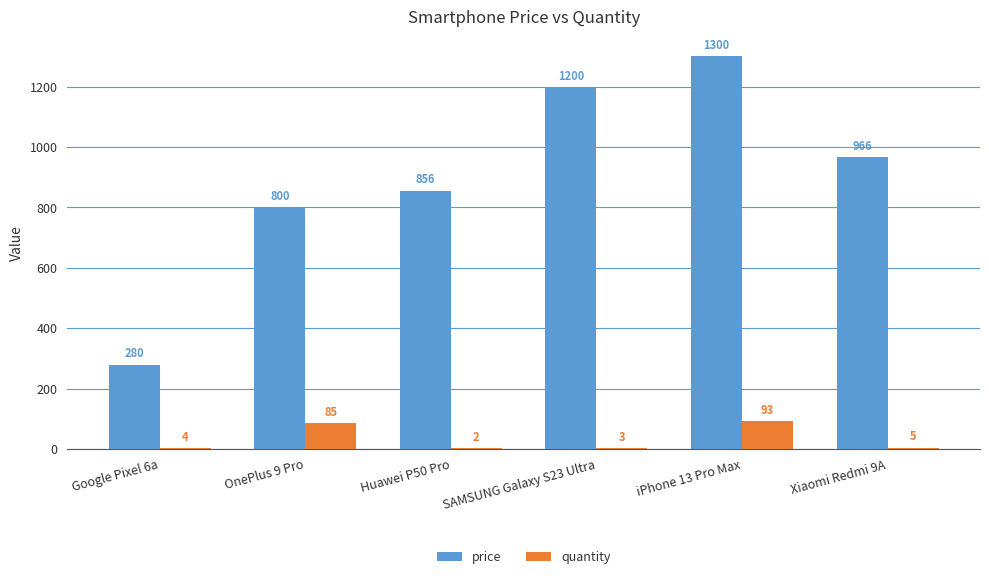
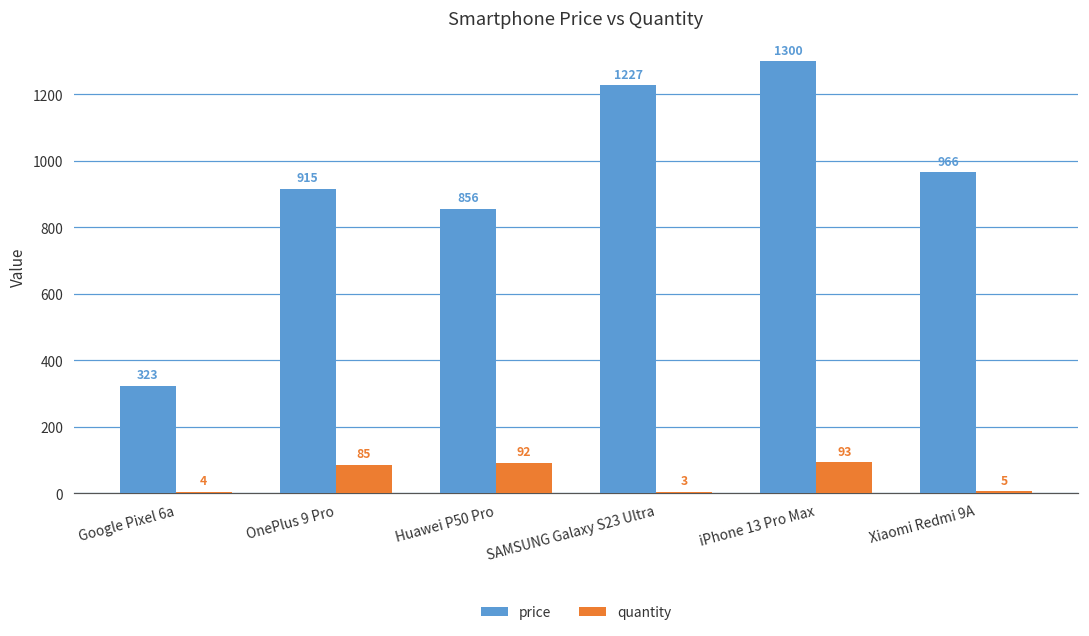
  {
    "price": {
-     "Google Pixel 6a": 280,
-     "OnePlus 9 Pro": 800,
+     "Google Pixel 6a": 323,
+     "OnePlus 9 Pro": 915,
      "Huawei P50 Pro": 856,
-     "SAMSUNG Galaxy S23 Ultra": 1200,
+     "SAMSUNG Galaxy S23 Ultra": 1227,
      "iPhone 13 Pro Max": 1300,
      "Xiaomi Redmi 9A": 966
    },
    "quantity": {
      "Google Pixel 6a": 4,
      "OnePlus 9 Pro": 85,
-     "Huawei P50 Pro": 2,
+     "Huawei P50 Pro": 92,
      "SAMSUNG Galaxy S23 Ultra": 3,
      "iPhone 13 Pro Max": 93,
      "Xiaomi Redmi 9A": 5
    }
  }
